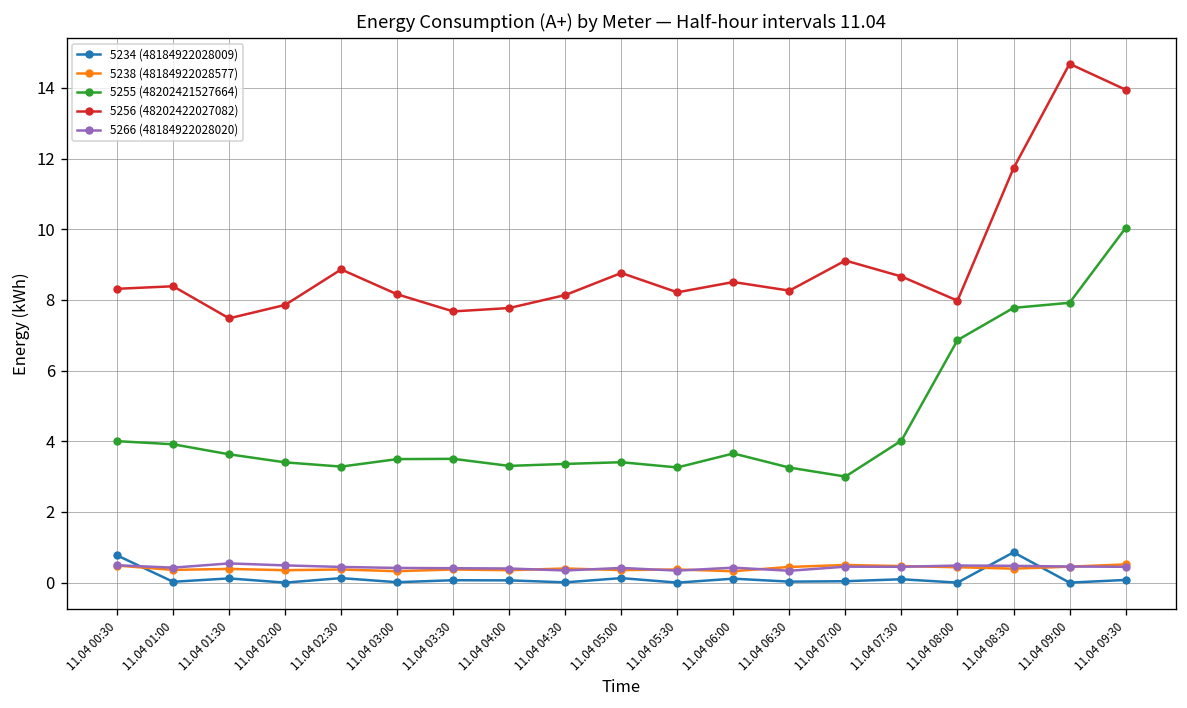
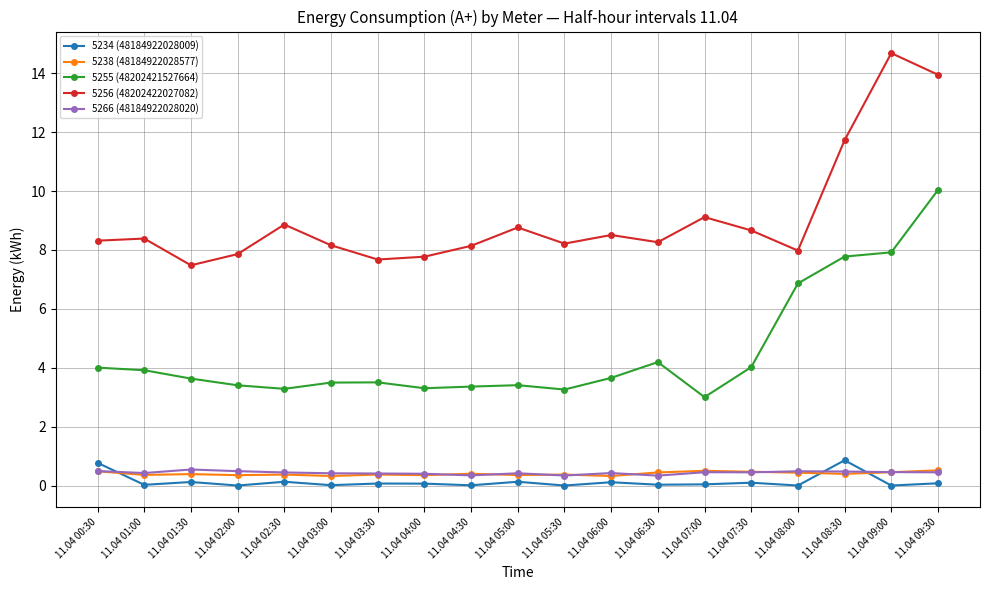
  {
    "5234 (48184922028009)": {
      "11.04 00:30": 0.8,
      "11.04 01:00": 0.0,
      "11.04 01:30": 0.1,
      "11.04 02:00": 0.0,
      "11.04 02:30": 0.1,
      "11.04 03:00": 0.0,
      "11.04 03:30": 0.1,
      "11.04 04:00": 0.1,
      "11.04 04:30": 0.0,
      "11.04 05:00": 0.1,
      "11.04 05:30": 0.0,
      "11.04 06:00": 0.1,
      "11.04 06:30": 0.0,
      "11.04 07:00": 0.0,
      "11.04 07:30": 0.1,
      "11.04 08:00": 0.0,
      "11.04 08:30": 0.9,
      "11.04 09:00": 0.0,
      "11.04 09:30": 0.1
    },
    "5238 (48184922028577)": {
      "11.04 01:30": 0.4,
      "11.04 02:00": 0.4,
      "11.04 03:00": 0.3,
      "11.04 06:00": 0.3,
      "11.04 06:30": 0.4
    },
    "5255 (48202421527664)": {
      "11.04 00:30": 4.0,
      "11.04 01:00": 3.9,
      "11.04 01:30": 3.6,
      "11.04 02:00": 3.4,
      "11.04 02:30": 3.3,
      "11.04 03:00": 3.5,
      "11.04 03:30": 3.5,
      "11.04 04:00": 3.3,
      "11.04 04:30": 3.4,
      "11.04 05:00": 3.4,
      "11.04 05:30": 3.3,
      "11.04 06:00": 3.7,
-     "11.04 06:30": 3.3,
+     "11.04 06:30": 4.2,
      "11.04 07:00": 3.0,
      "11.04 07:30": 4.0,
      "11.04 08:00": 6.9,
      "11.04 08:30": 7.8,
      "11.04 09:00": 7.9,
      "11.04 09:30": 10.0
    },
    "5256 (48202422027082)": {
      "11.04 00:30": 8.3,
      "11.04 01:00": 8.4,
      "11.04 01:30": 7.5,
      "11.04 02:00": 7.9,
      "11.04 02:30": 8.9,
      "11.04 03:00": 8.2,
      "11.04 03:30": 7.7,
      "11.04 04:00": 7.8,
      "11.04 04:30": 8.1,
      "11.04 05:00": 8.8,
      "11.04 05:30": 8.2,
      "11.04 06:00": 8.5,
      "11.04 06:30": 8.3,
      "11.04 07:00": 9.1,
      "11.04 07:30": 8.7,
      "11.04 08:00": 8.0,
      "11.04 08:30": 11.7,
      "11.04 09:00": 14.7,
      "11.04 09:30": 14.0
    },
    "5266 (48184922028020)": {
      "11.04 01:30": 0.5,
      "11.04 02:00": 0.5,
      "11.04 03:00": 0.4,
      "11.04 06:00": 0.4,
      "11.04 06:30": 0.3
    }
  }
